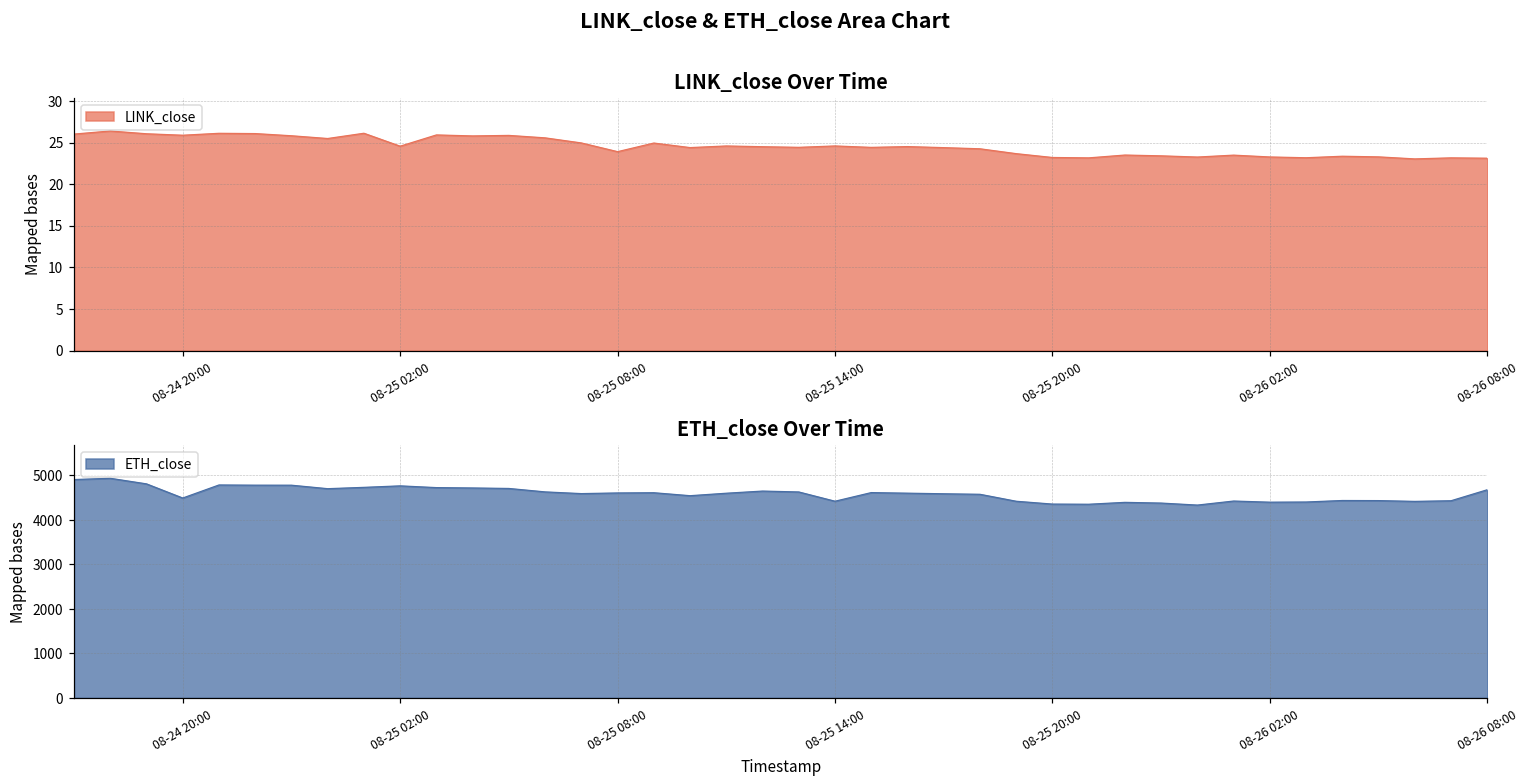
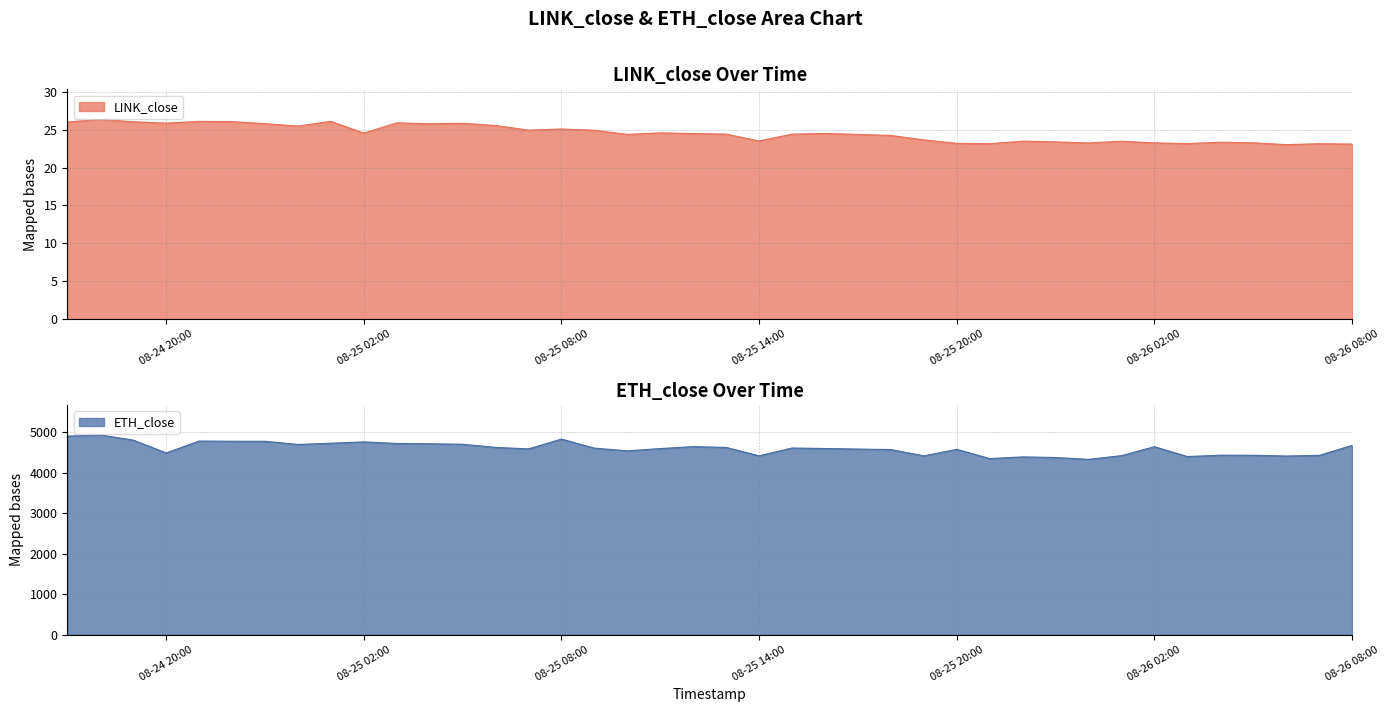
  {
    "LINK_close Over Time": {
      "08-24 20:00": 26,
      "08-25 02:00": 25,
-     "08-25 08:00": 24,
-     "08-25 14:00": 25,
+     "08-25 08:00": 25,
+     "08-25 14:00": 24,
      "08-25 20:00": 23,
      "08-26 02:00": 23,
      "08-26 08:00": 23
    },
    "ETH_close Over Time": {
      "08-24 20:00": 4500,
      "08-25 02:00": 4800,
-     "08-25 08:00": 4600,
+     "08-25 08:00": 4800,
      "08-25 14:00": 4400,
-     "08-25 20:00": 4400,
-     "08-26 02:00": 4400,
+     "08-25 20:00": 4600,
+     "08-26 02:00": 4600,
      "08-26 08:00": 4700
    }
  }
